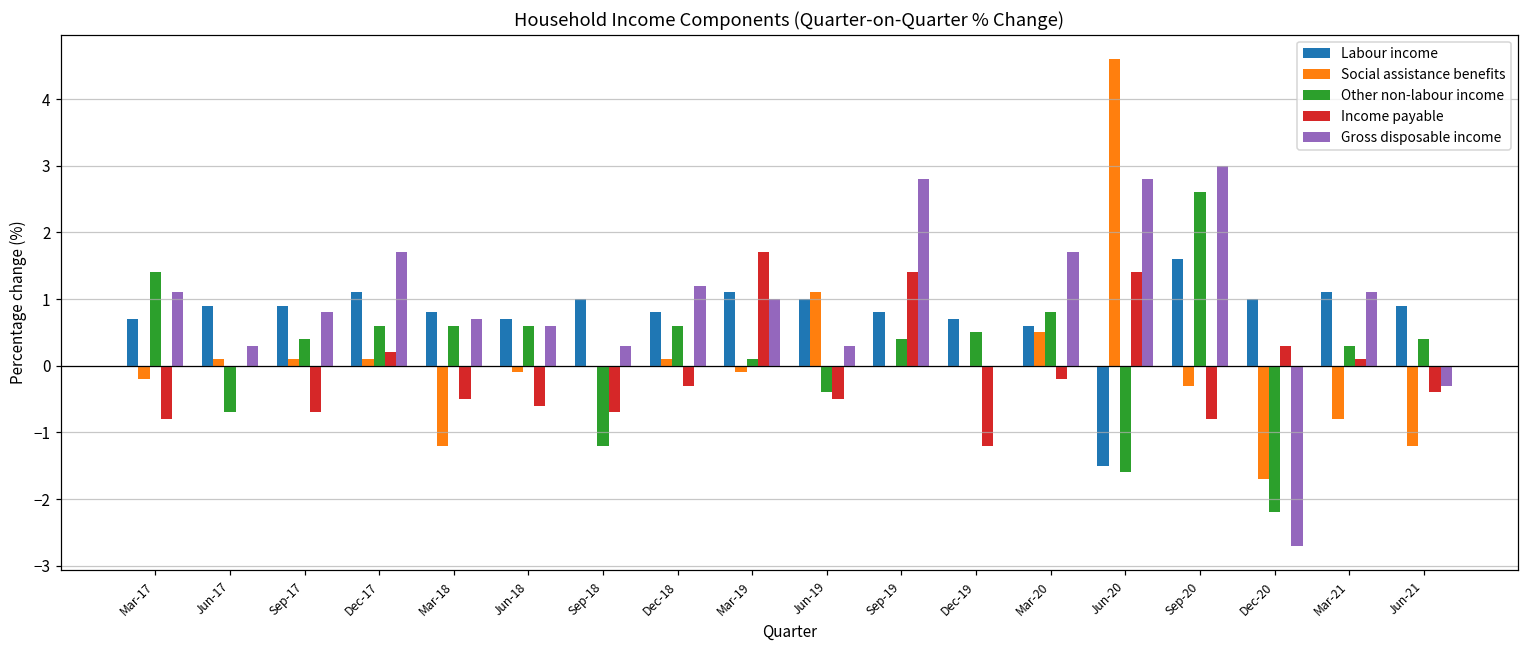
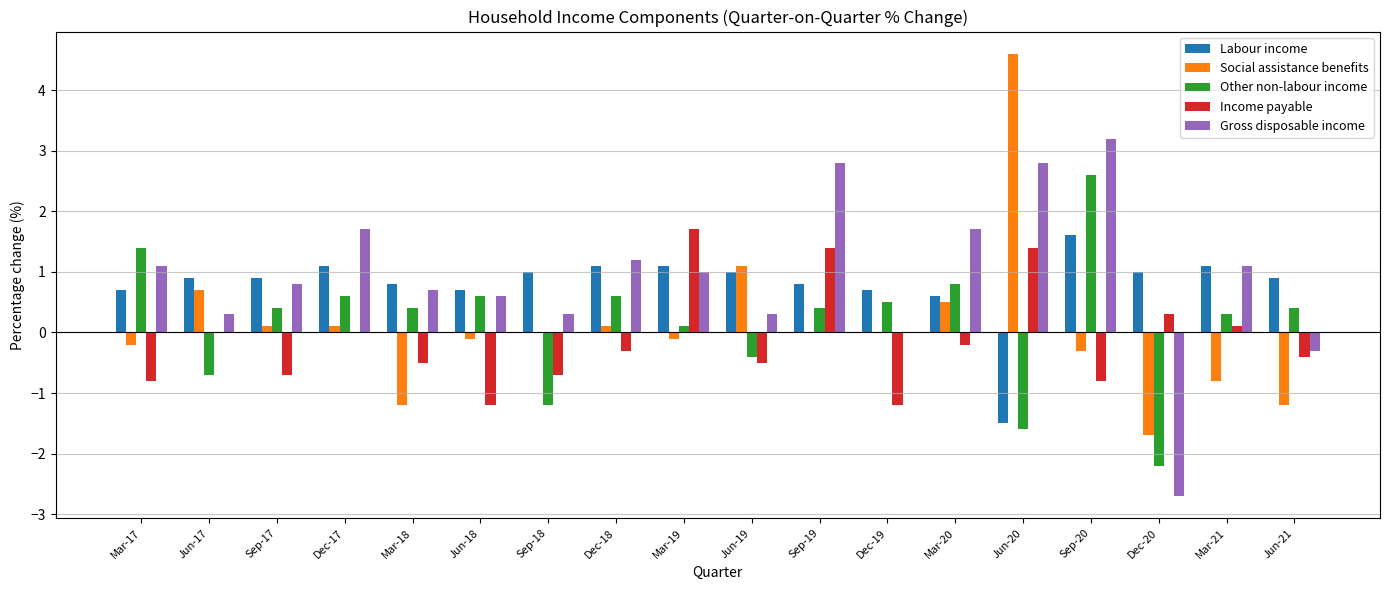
  {
    "Labour income": {
      "Mar-17": 0.7,
      "Jun-17": 0.9,
      "Sep-17": 0.9,
      "Dec-17": 1.1,
      "Mar-18": 0.8,
      "Jun-18": 0.7,
      "Sep-18": 1.0,
-     "Dec-18": 0.8,
+     "Dec-18": 1.1,
      "Mar-19": 1.1,
      "Jun-19": 1.0,
      "Sep-19": 0.8,
      "Dec-19": 0.7,
      "Mar-20": 0.6,
      "Jun-20": -1.5,
      "Sep-20": 1.6,
      "Dec-20": 1.0,
      "Mar-21": 1.1,
      "Jun-21": 0.9
    },
    "Social assistance benefits": {
      "Mar-17": -0.2,
-     "Jun-17": 0.1,
+     "Jun-17": 0.7,
      "Sep-17": 0.1,
      "Dec-17": 0.1,
      "Mar-18": -1.2,
      "Jun-18": -0.1,
      "Sep-18": 0.0,
      "Dec-18": 0.1,
      "Mar-19": -0.1,
      "Jun-19": 1.1,
      "Sep-19": 0.0,
      "Dec-19": 0.0,
      "Mar-20": 0.5,
      "Jun-20": 4.6,
      "Sep-20": -0.3,
      "Dec-20": -1.7,
      "Mar-21": -0.8,
      "Jun-21": -1.2
    },
    "Other non-labour income": {
      "Mar-17": 1.4,
      "Jun-17": -0.7,
      "Sep-17": 0.4,
      "Dec-17": 0.6,
-     "Mar-18": 0.6,
+     "Mar-18": 0.4,
      "Jun-18": 0.6,
      "Sep-18": -1.2,
      "Dec-18": 0.6,
      "Mar-19": 0.1,
      "Jun-19": -0.4,
      "Sep-19": 0.4,
      "Dec-19": 0.5,
      "Mar-20": 0.8,
      "Jun-20": -1.6,
      "Sep-20": 2.6,
      "Dec-20": -2.2,
      "Mar-21": 0.3,
      "Jun-21": 0.4
    },
    "Income payable": {
      "Mar-17": -0.8,
      "Jun-17": 0.0,
      "Sep-17": -0.7,
-     "Dec-17": 0.2,
+     "Dec-17": 0.0,
      "Mar-18": -0.5,
-     "Jun-18": -0.6,
+     "Jun-18": -1.2,
      "Sep-18": -0.7,
      "Dec-18": -0.3,
      "Mar-19": 1.7,
      "Jun-19": -0.5,
      "Sep-19": 1.4,
      "Dec-19": -1.2,
      "Mar-20": -0.2,
      "Jun-20": 1.4,
      "Sep-20": -0.8,
      "Dec-20": 0.3,
      "Mar-21": 0.1,
      "Jun-21": -0.4
    },
    "Gross disposable income": {
      "Mar-17": 1.1,
      "Jun-17": 0.3,
      "Sep-17": 0.8,
      "Dec-17": 1.7,
      "Mar-18": 0.7,
      "Jun-18": 0.6,
      "Sep-18": 0.3,
      "Dec-18": 1.2,
      "Mar-19": 1.0,
      "Jun-19": 0.3,
      "Sep-19": 2.8,
      "Dec-19": 0.0,
      "Mar-20": 1.7,
      "Jun-20": 2.8,
-     "Sep-20": 3.0,
+     "Sep-20": 3.2,
      "Dec-20": -2.7,
      "Mar-21": 1.1,
      "Jun-21": -0.3
    }
  }
